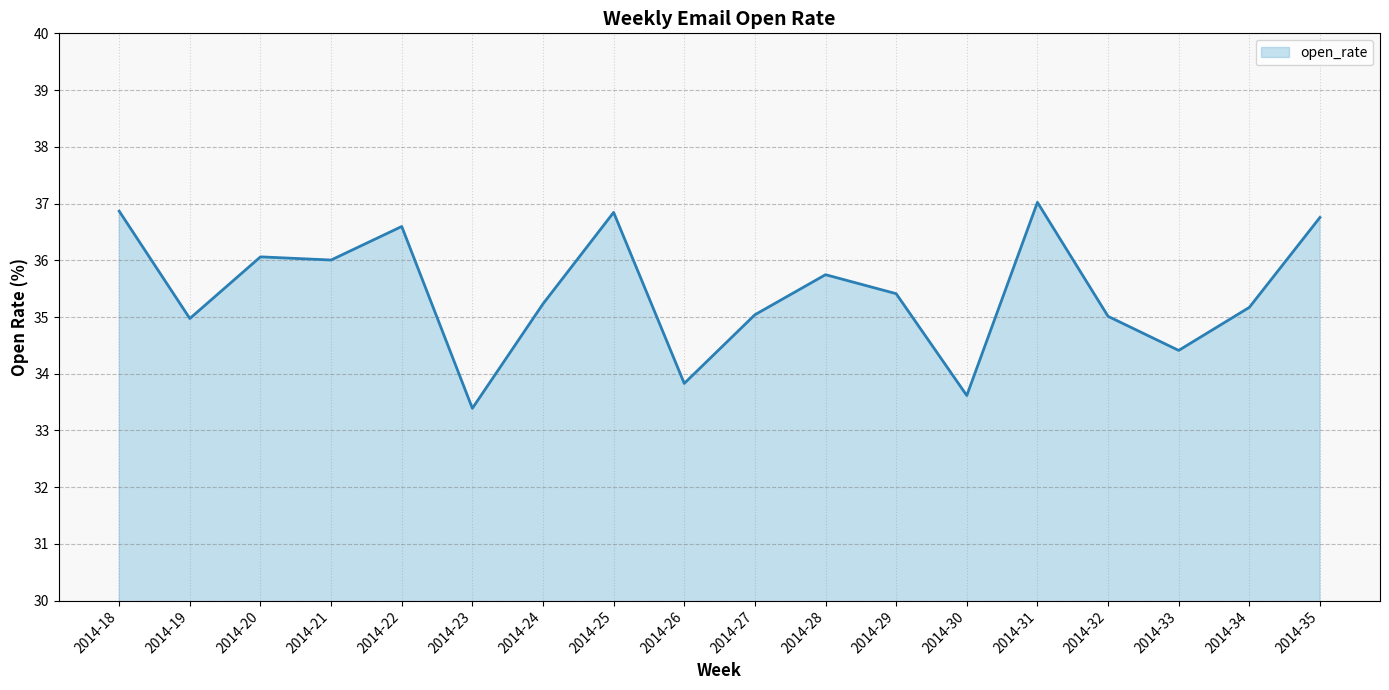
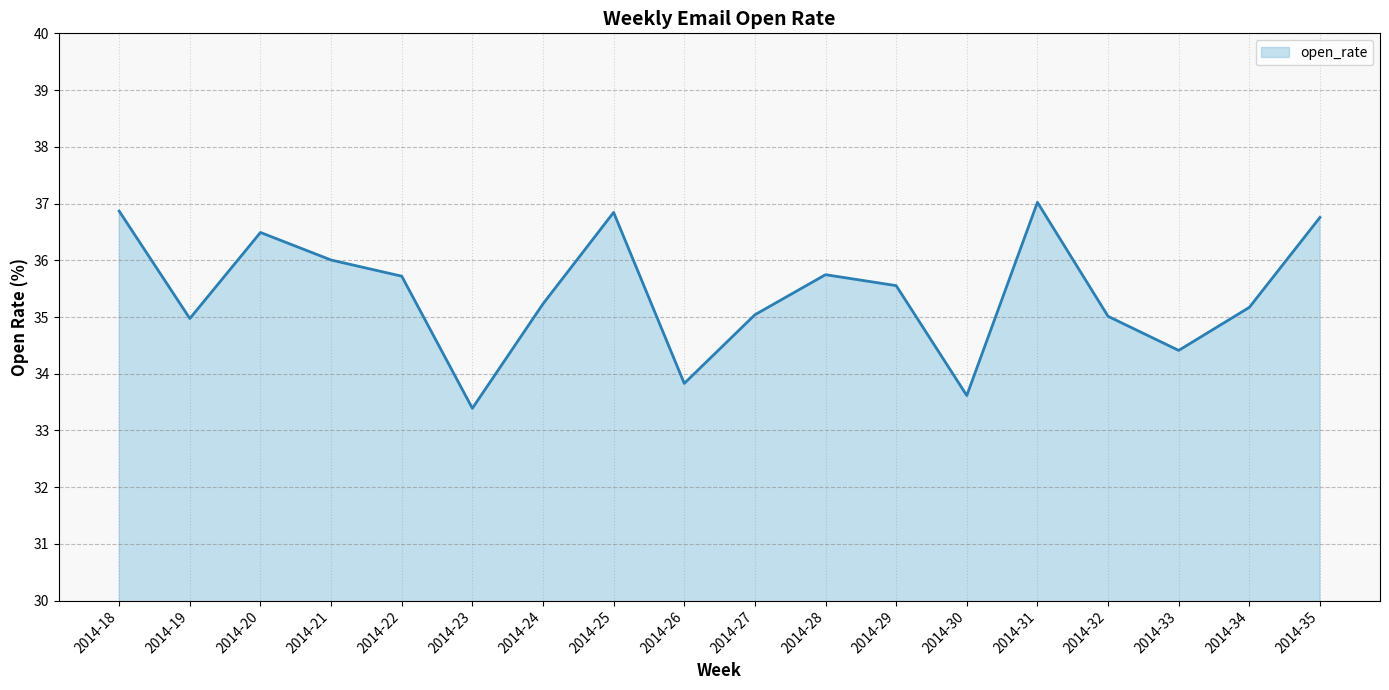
  {
    "2014-18": 36.9,
    "2014-19": 35.0,
-   "2014-20": 36.1,
+   "2014-20": 36.5,
    "2014-21": 36.0,
-   "2014-22": 36.6,
+   "2014-22": 35.7,
    "2014-23": 33.4,
    "2014-24": 35.2,
    "2014-25": 36.8,
    "2014-26": 33.8,
    "2014-27": 35.0,
    "2014-28": 35.7,
-   "2014-29": 35.4,
+   "2014-29": 35.6,
    "2014-30": 33.6,
    "2014-31": 37.0,
    "2014-32": 35.0,
    "2014-33": 34.4,
    "2014-34": 35.2,
    "2014-35": 36.8
  }
